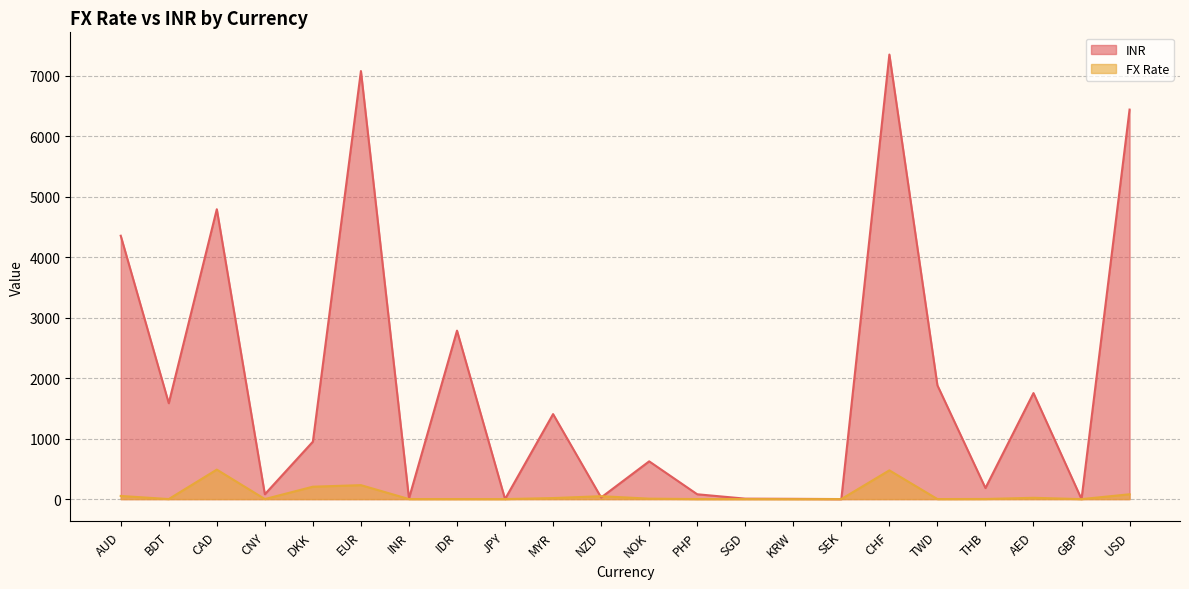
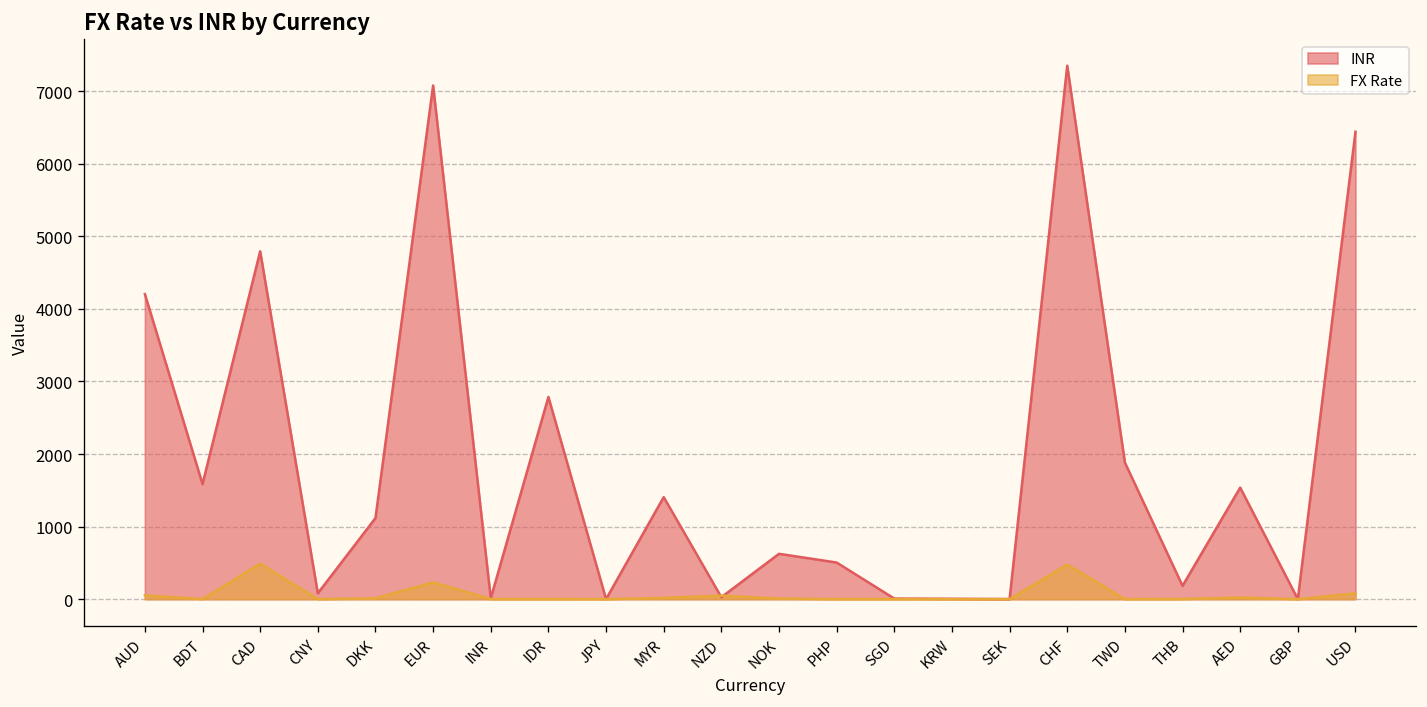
  {
    "INR": {
-     "AUD": 4400,
+     "AUD": 4200,
      "BDT": 1600,
      "CAD": 4800,
      "CNY": 100,
-     "DKK": 1000,
+     "DKK": 1100,
      "EUR": 7100,
      "IDR": 2800,
      "MYR": 1400,
      "NOK": 600,
-     "PHP": 100,
+     "PHP": 500,
      "CHF": 7400,
      "TWD": 1900,
      "THB": 200,
-     "AED": 1800,
+     "AED": 1500,
      "USD": 6400
    },
    "FX Rate": {
      "AUD": 100,
      "BDT": 0,
      "CAD": 500,
      "CNY": 0,
-     "DKK": 200,
+     "DKK": 0,
      "EUR": 200,
      "IDR": 0,
      "MYR": 0,
      "NOK": 0,
      "PHP": 0,
      "CHF": 500,
      "TWD": 0,
      "THB": 0,
      "AED": 0,
      "USD": 100
    }
  }
